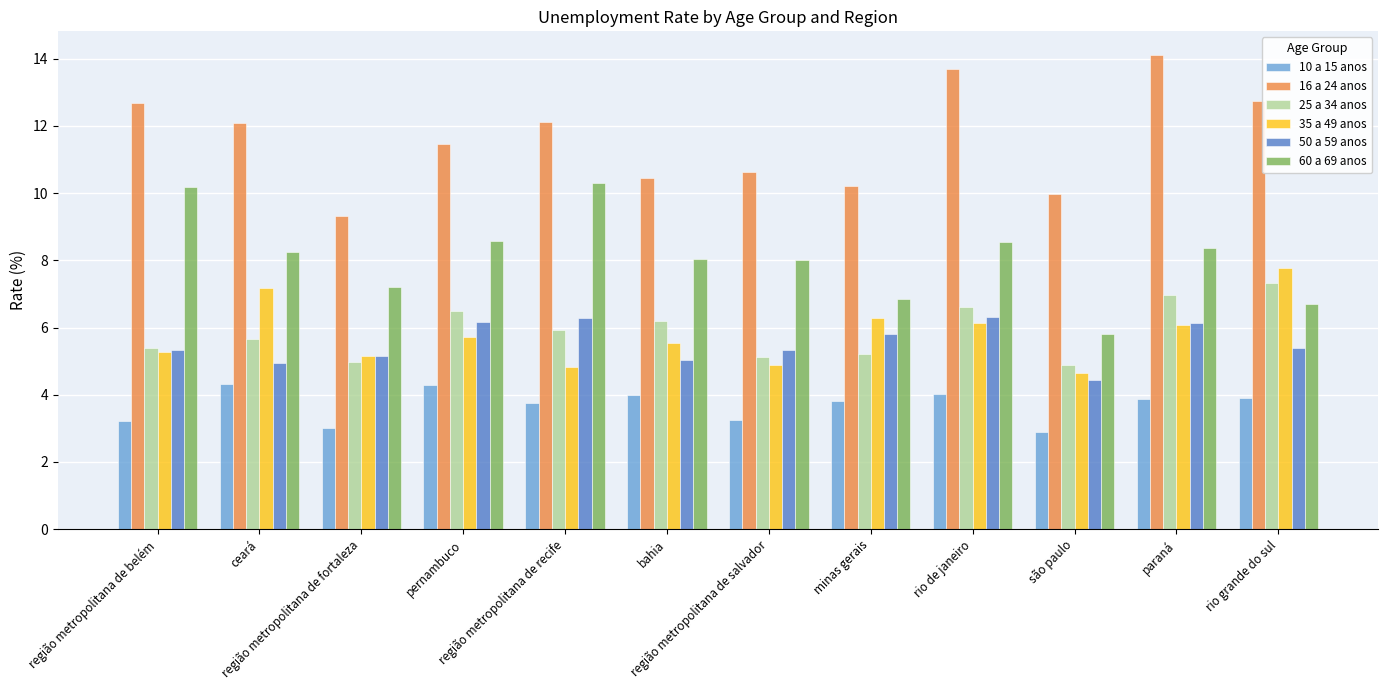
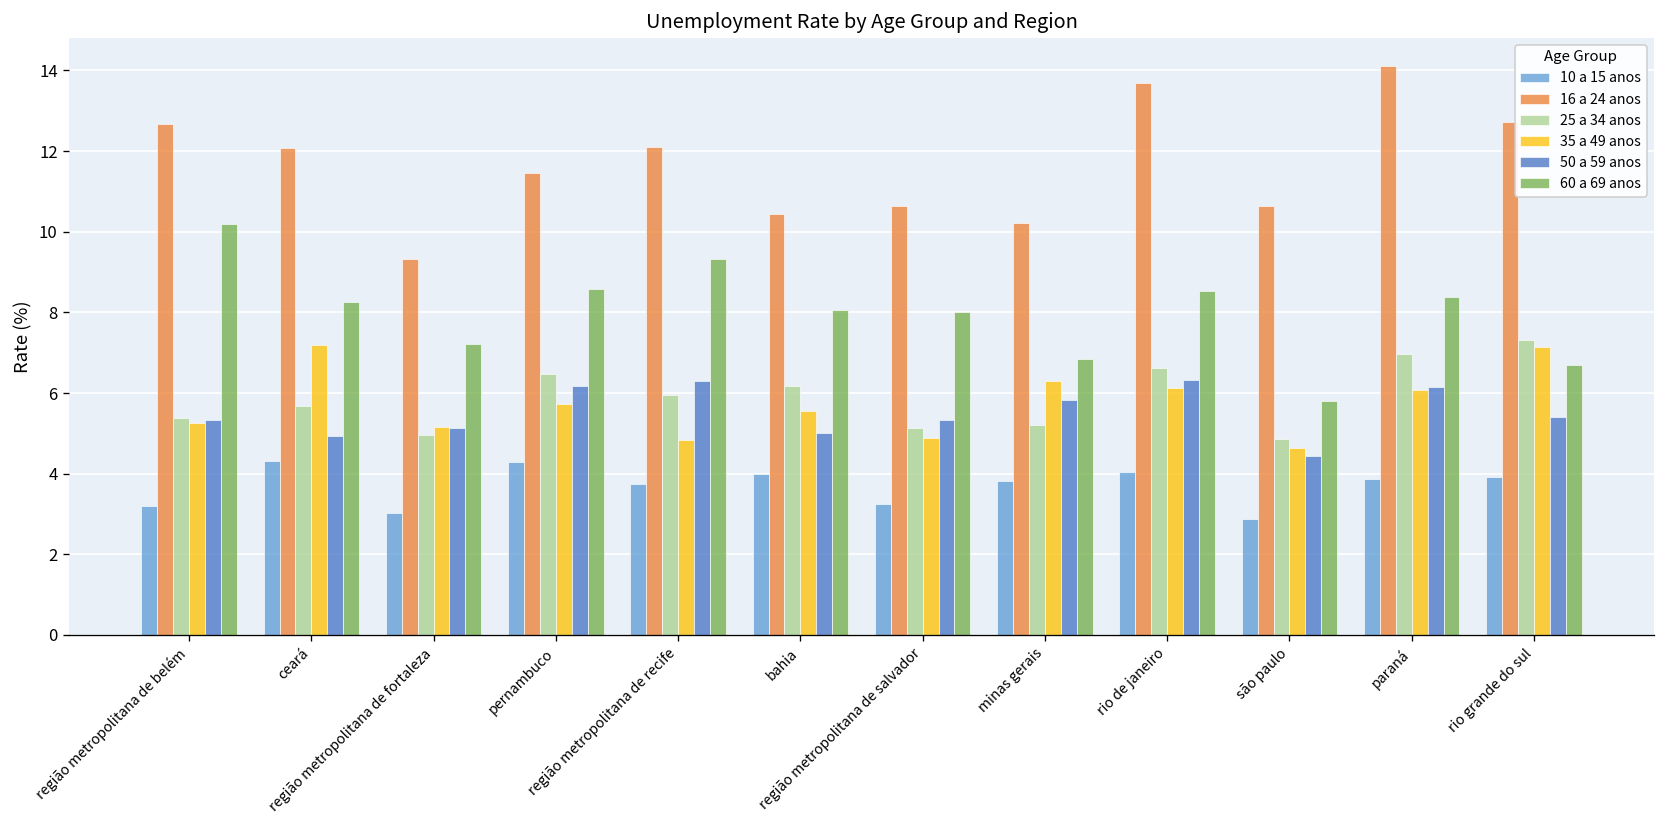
  {
    "16 a 24 anos": {
      "região metropolitana de belém": 12.7,
      "ceará": 12.1,
      "região metropolitana de fortaleza": 9.3,
      "pernambuco": 11.5,
      "região metropolitana de recife": 12.1,
      "bahia": 10.5,
      "região metropolitana de salvador": 10.6,
      "minas gerais": 10.2,
      "rio de janeiro": 13.7,
-     "são paulo": 10.0,
+     "são paulo": 10.6,
      "paraná": 14.1,
      "rio grande do sul": 12.7
    },
    "25 a 34 anos": {
      "região metropolitana de belém": 5.4,
      "ceará": 5.7,
      "região metropolitana de fortaleza": 5.0,
      "pernambuco": 6.5,
      "região metropolitana de recife": 5.9,
      "bahia": 6.2,
      "região metropolitana de salvador": 5.1,
      "minas gerais": 5.2,
      "rio de janeiro": 6.6,
      "são paulo": 4.9,
      "paraná": 7.0,
      "rio grande do sul": 7.3
    },
    "35 a 49 anos": {
      "região metropolitana de belém": 5.3,
      "ceará": 7.2,
      "região metropolitana de fortaleza": 5.2,
      "pernambuco": 5.7,
      "região metropolitana de recife": 4.8,
      "bahia": 5.6,
      "região metropolitana de salvador": 4.9,
      "minas gerais": 6.3,
      "rio de janeiro": 6.1,
      "são paulo": 4.6,
      "paraná": 6.1,
-     "rio grande do sul": 7.8
+     "rio grande do sul": 7.2
    },
    "60 a 69 anos": {
      "região metropolitana de belém": 10.2,
      "ceará": 8.3,
      "região metropolitana de fortaleza": 7.2,
      "pernambuco": 8.6,
-     "região metropolitana de recife": 10.3,
+     "região metropolitana de recife": 9.3,
      "bahia": 8.1,
      "região metropolitana de salvador": 8.0,
      "minas gerais": 6.9,
      "rio de janeiro": 8.5,
      "são paulo": 5.8,
      "paraná": 8.4,
      "rio grande do sul": 6.7
    }
  }
